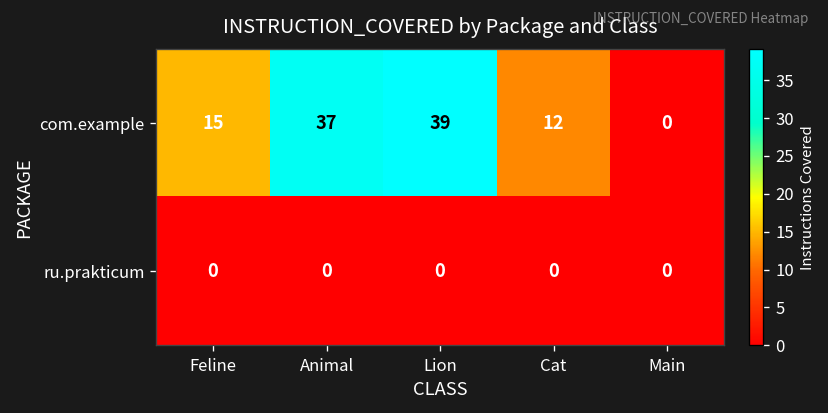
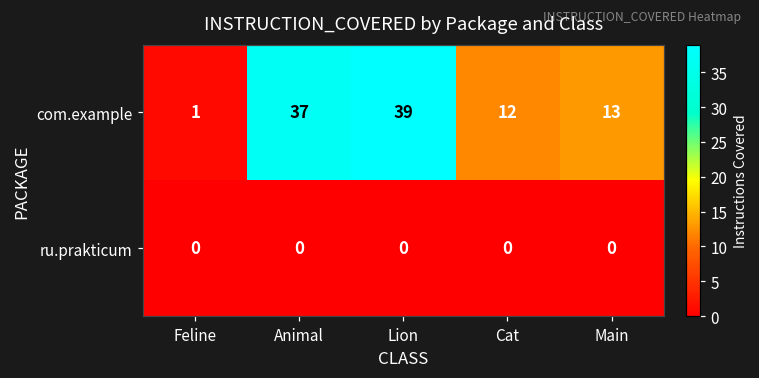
  {
    "com.example": {
-     "Feline": 15,
+     "Feline": 1,
      "Animal": 37,
      "Lion": 39,
      "Cat": 12,
-     "Main": 0
+     "Main": 13
    },
    "ru.prakticum": {
      "Feline": 0,
      "Animal": 0,
      "Lion": 0,
      "Cat": 0,
      "Main": 0
    }
  }
